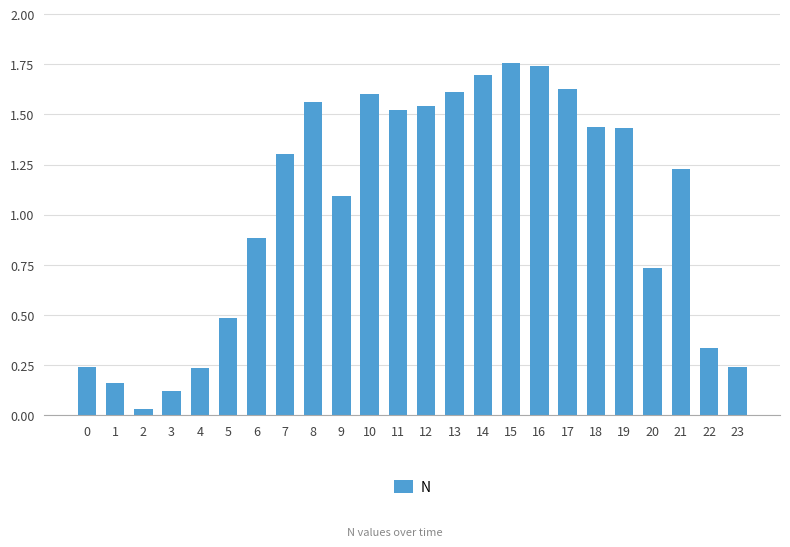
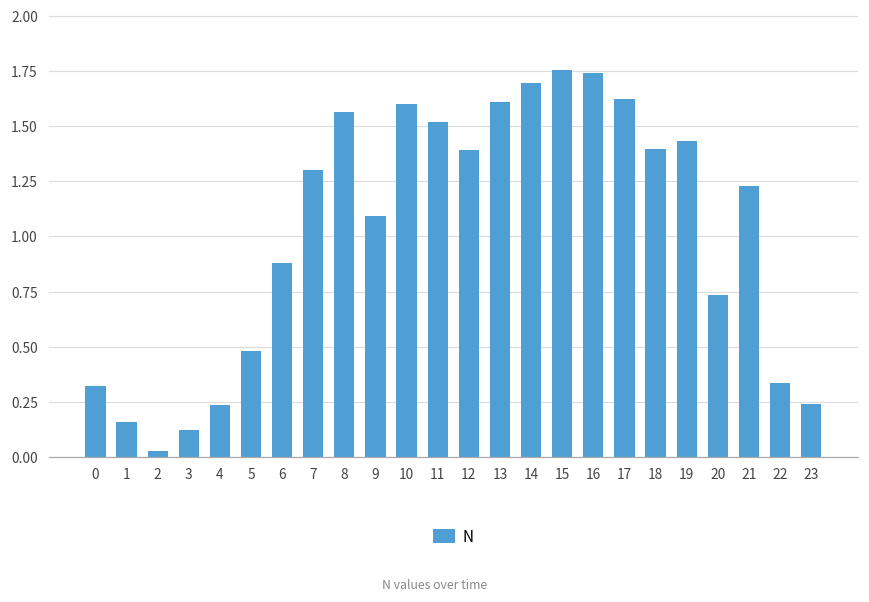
  {
-   "0": 0.24,
+   "0": 0.32,
    "1": 0.16,
    "2": 0.03,
    "3": 0.12,
    "4": 0.23,
    "5": 0.48,
    "6": 0.88,
    "7": 1.30,
    "8": 1.56,
    "9": 1.09,
    "10": 1.60,
    "11": 1.52,
-   "12": 1.54,
+   "12": 1.39,
    "13": 1.61,
    "14": 1.70,
    "15": 1.76,
    "16": 1.74,
    "17": 1.63,
-   "18": 1.44,
+   "18": 1.40,
    "19": 1.43,
    "20": 0.73,
    "21": 1.23,
    "22": 0.33,
    "23": 0.24
  }
